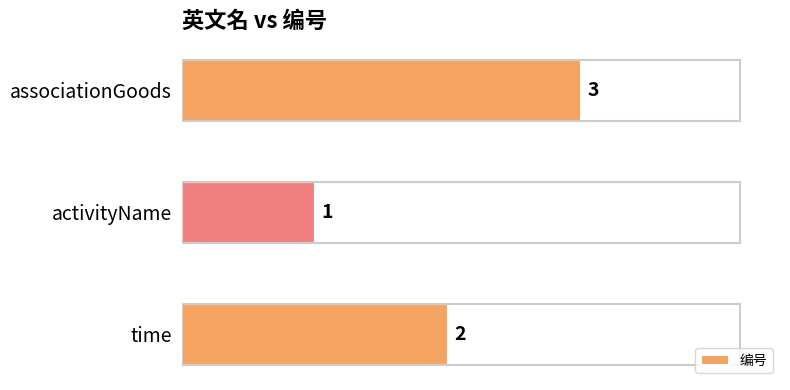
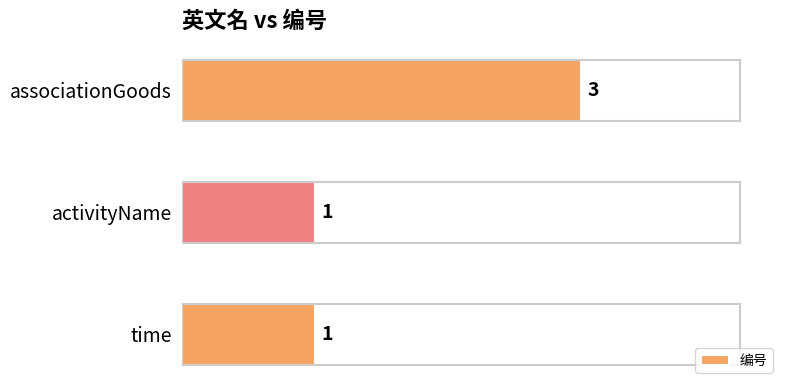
  {
    "associationGoods": 3,
    "activityName": 1,
-   "time": 2
+   "time": 1
  }
